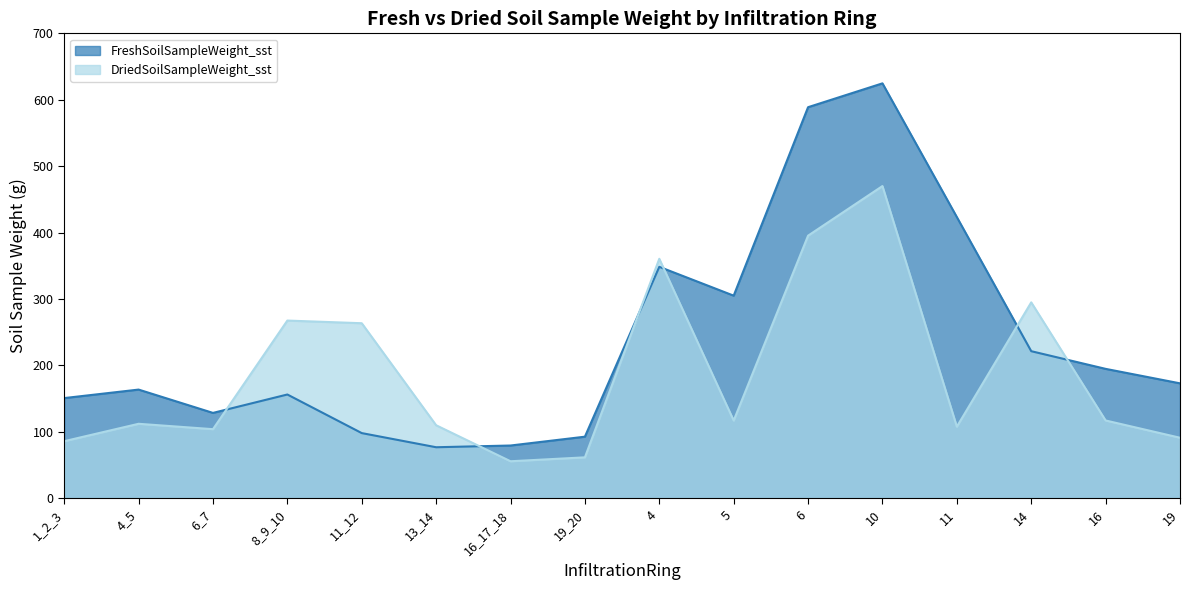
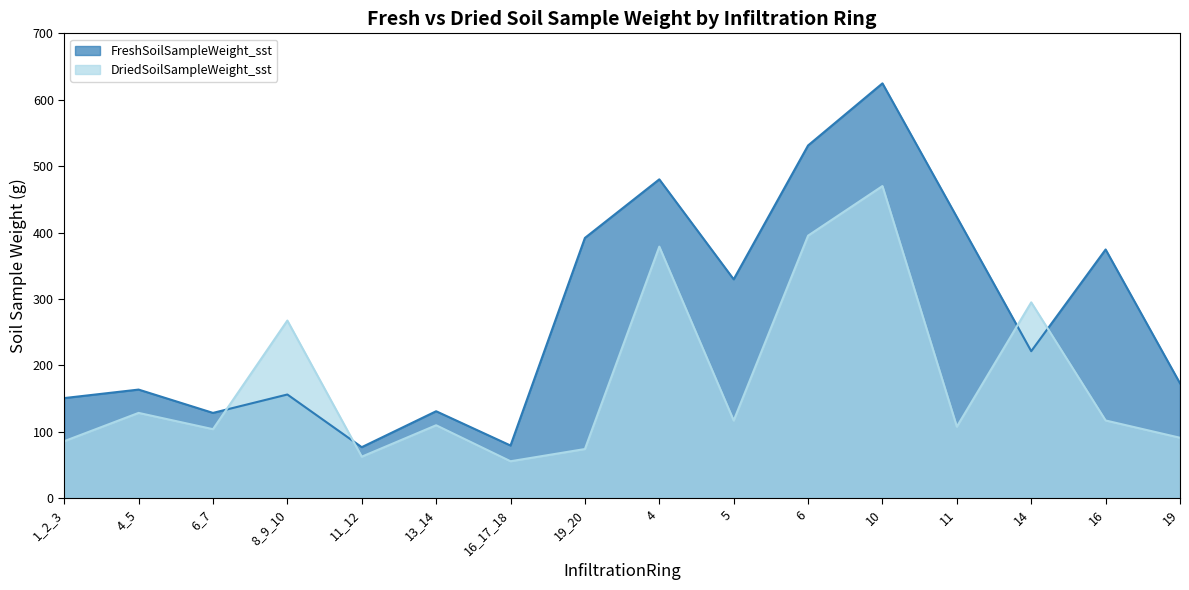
  {
    "FreshSoilSampleWeight_sst": {
      "1_2_3": 150,
      "4_5": 160,
      "6_7": 130,
      "8_9_10": 160,
-     "11_12": 100,
-     "13_14": 80,
+     "11_12": 80,
+     "13_14": 130,
      "16_17_18": 80,
-     "19_20": 90,
-     "4": 350,
-     "5": 310,
-     "6": 590,
+     "19_20": 390,
+     "4": 480,
+     "5": 330,
+     "6": 530,
      "10": 620,
      "11": 420,
      "14": 220,
-     "16": 190,
+     "16": 370,
      "19": 170
    },
    "DriedSoilSampleWeight_sst": {
      "1_2_3": 90,
-     "4_5": 110,
+     "4_5": 130,
      "6_7": 100,
      "8_9_10": 270,
-     "11_12": 260,
+     "11_12": 60,
      "13_14": 110,
      "16_17_18": 60,
-     "19_20": 60,
-     "4": 360,
+     "19_20": 70,
+     "4": 380,
      "5": 120,
      "6": 400,
      "10": 470,
      "11": 110,
      "14": 300,
      "16": 120,
      "19": 90
    }
  }
